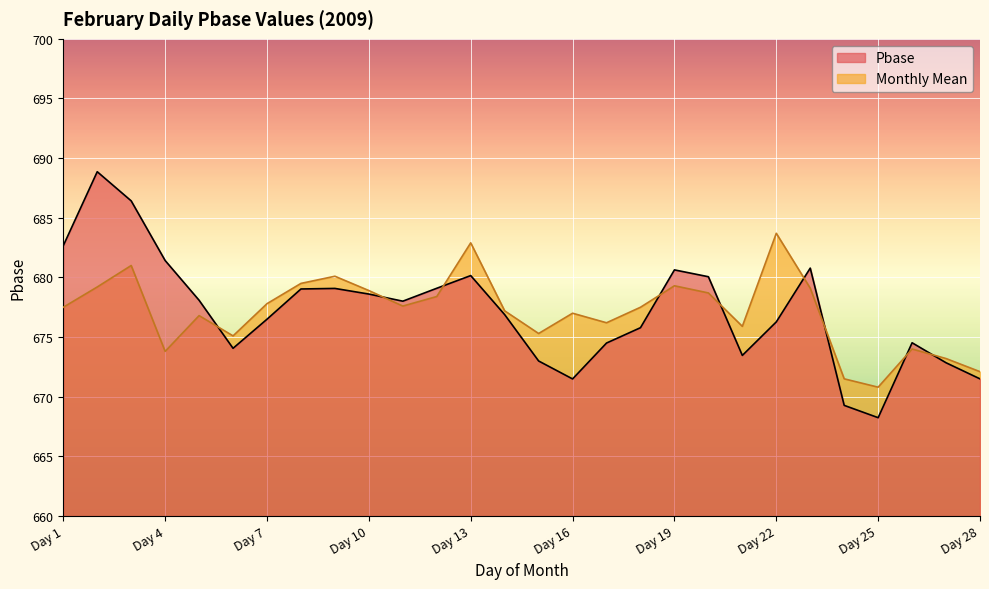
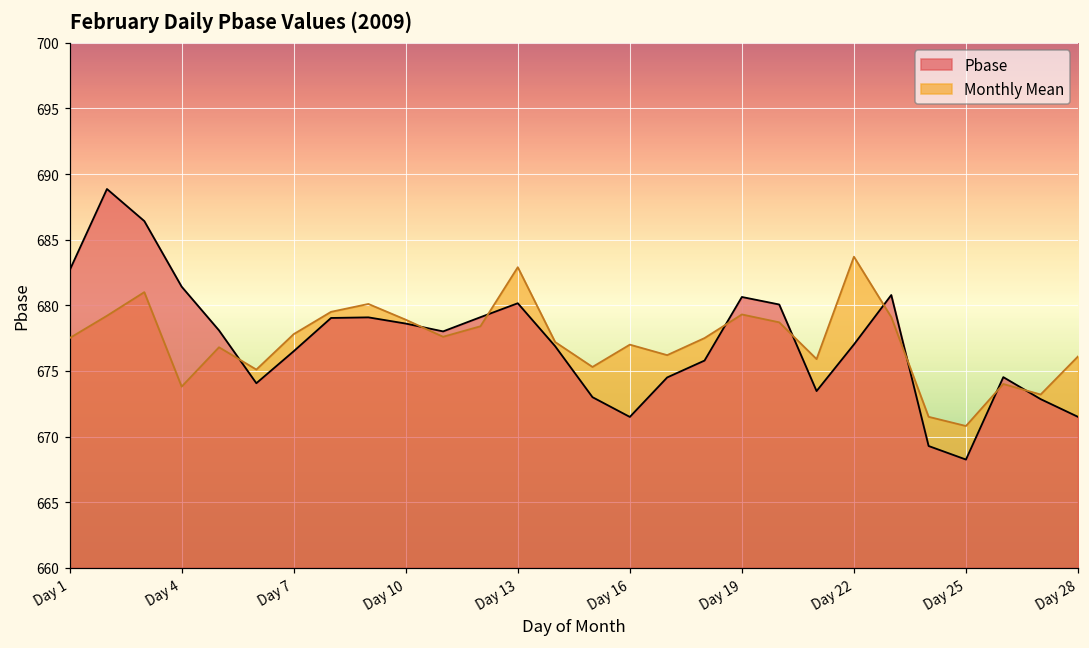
  {
    "Pbase": {
      "Day 1": 682.7,
      "Day 4": 681.4,
      "Day 7": 676.5,
      "Day 10": 678.6,
      "Day 13": 680.2,
      "Day 16": 671.5,
      "Day 19": 680.6,
-     "Day 22": 676.3,
+     "Day 22": 677.0,
      "Day 25": 668.2,
      "Day 28": 671.5
    },
    "Monthly Mean": {
      "Day 1": 677.5,
      "Day 4": 673.8,
      "Day 7": 677.8,
      "Day 10": 678.9,
      "Day 13": 682.9,
      "Day 16": 677.0,
      "Day 19": 679.3,
      "Day 22": 683.7,
      "Day 25": 670.8,
-     "Day 28": 672.1
+     "Day 28": 676.1
    }
  }
